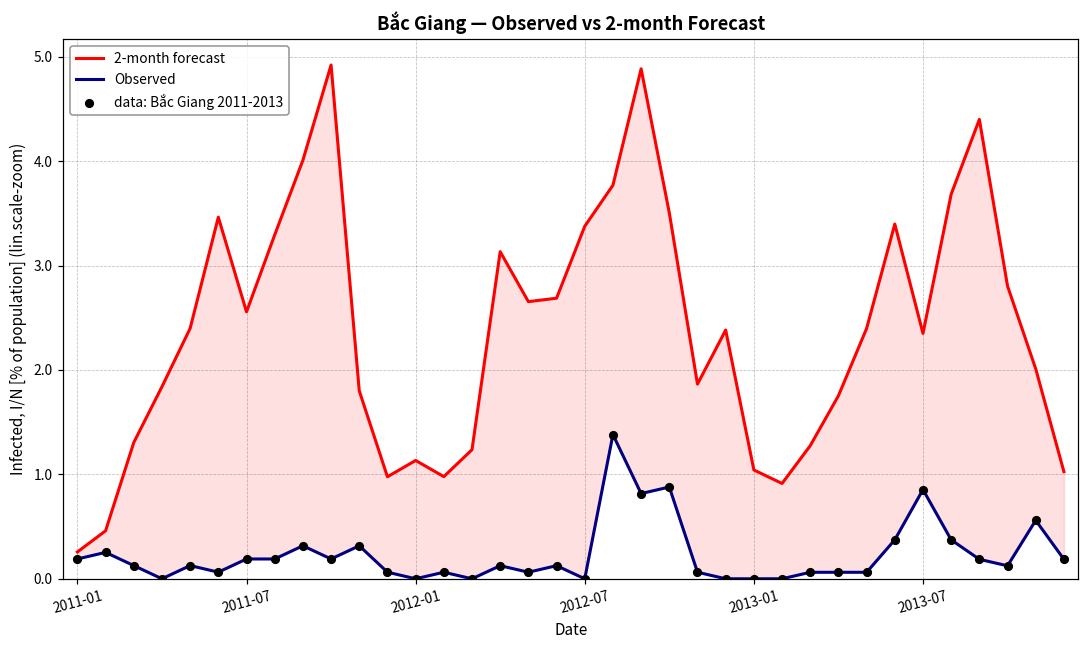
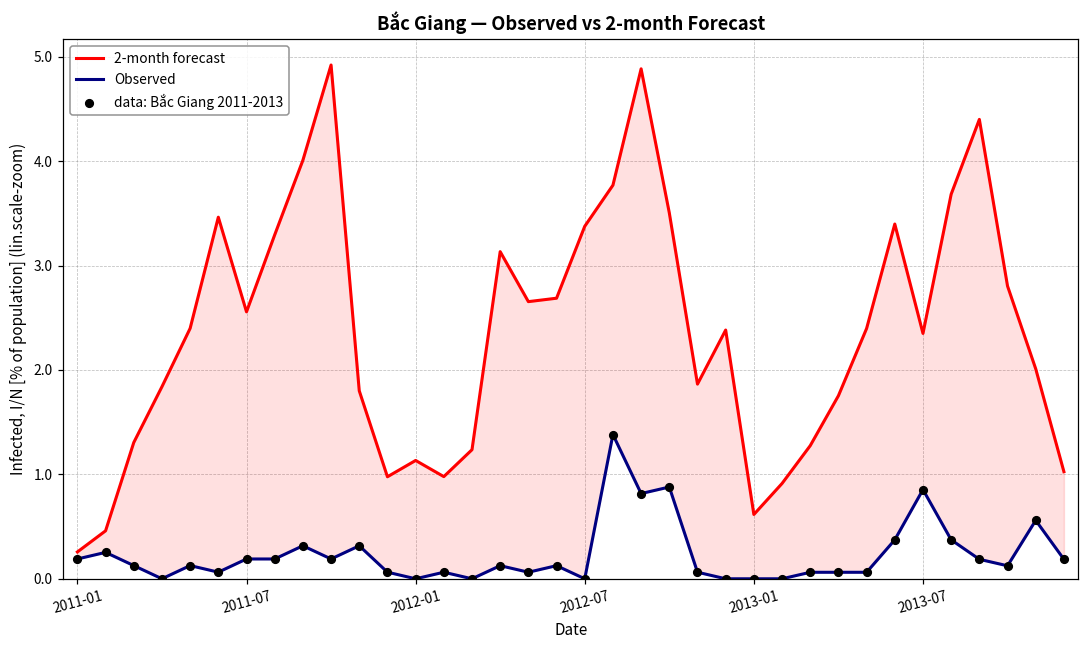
  {
    "2-month forecast": {
      "2011-01": 0.3,
      "2011-07": 2.6,
      "2012-01": 1.1,
      "2012-07": 3.4,
-     "2013-01": 1.0,
+     "2013-01": 0.6,
      "2013-07": 2.3
    },
    "data: Bắc Giang 2011-2013": {
      "2011-01": 0.2,
      "2011-07": 0.2,
      "2012-01": 0.0,
      "2012-07": 0.0,
      "2013-01": 0.0,
      "2013-07": 0.9
    }
  }
